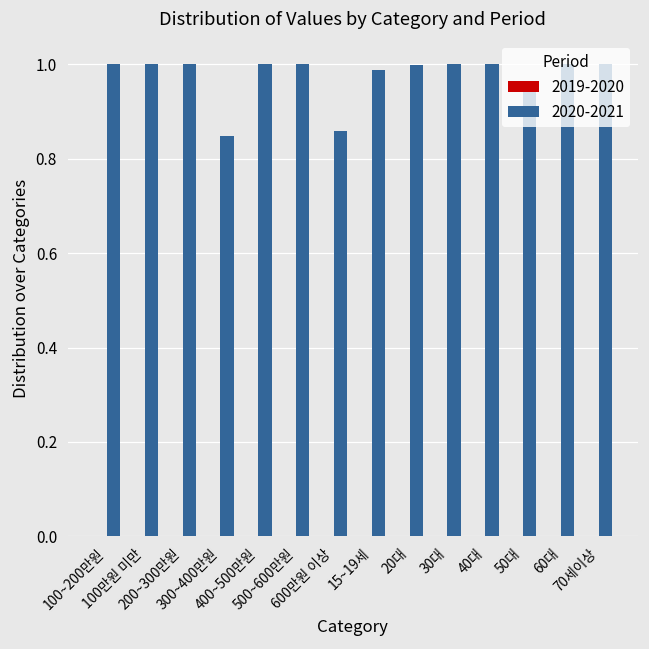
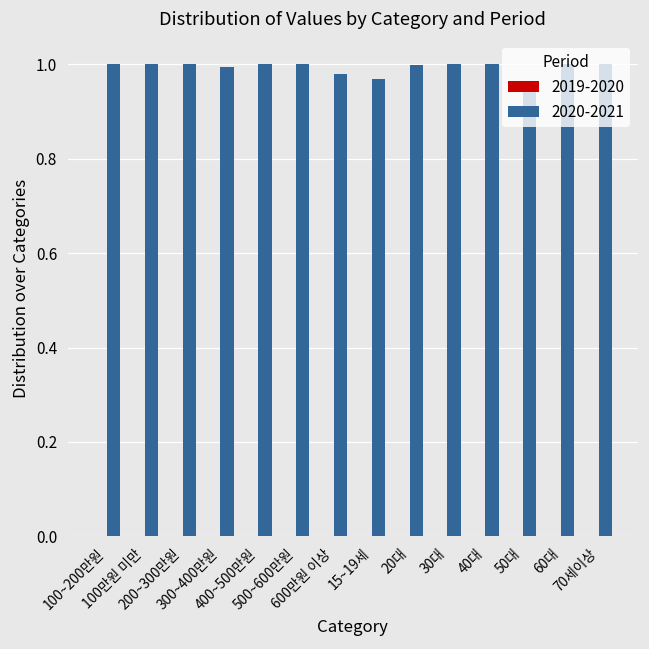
  {
    "2020-2021": {
      "100~200만원": 1.00,
      "100만원 미만": 1.00,
      "200~300만원": 1.00,
-     "300~400만원": 0.85,
+     "300~400만원": 0.99,
      "400~500만원": 1.00,
      "500~600만원": 1.00,
-     "600만원 이상": 0.86,
-     "15~19세": 0.99,
+     "600만원 이상": 0.98,
+     "15~19세": 0.97,
      "20대": 1.00,
      "30대": 1.00,
      "40대": 1.00
    }
  }
